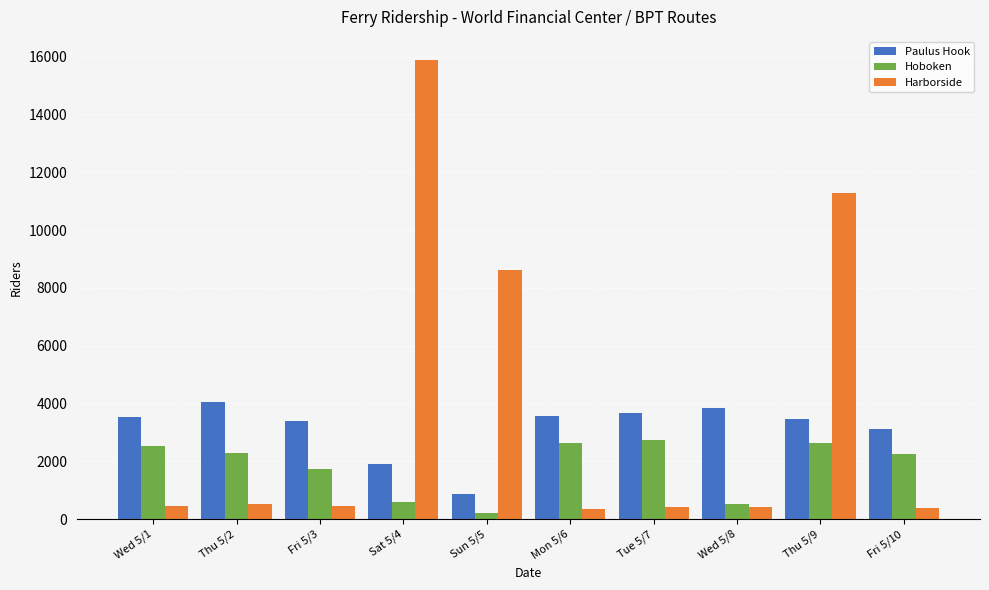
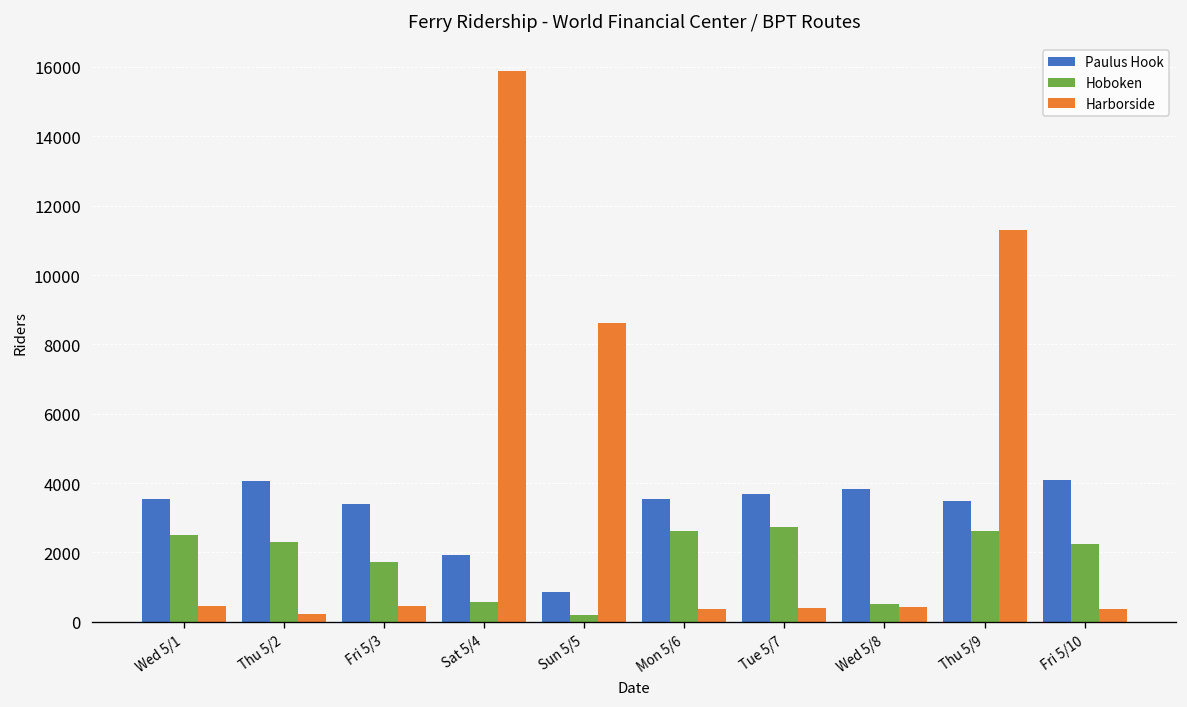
  {
    "Paulus Hook": {
      "Wed 5/1": 3500,
      "Thu 5/2": 4100,
      "Fri 5/3": 3400,
      "Sat 5/4": 1900,
      "Sun 5/5": 900,
      "Mon 5/6": 3600,
      "Tue 5/7": 3700,
      "Wed 5/8": 3800,
      "Thu 5/9": 3500,
-     "Fri 5/10": 3100
+     "Fri 5/10": 4100
    },
    "Hoboken": {
      "Wed 5/1": 2500,
      "Thu 5/2": 2300,
      "Fri 5/3": 1700,
      "Sat 5/4": 600,
      "Sun 5/5": 200,
      "Mon 5/6": 2600,
      "Tue 5/7": 2700,
      "Wed 5/8": 500,
      "Thu 5/9": 2600,
      "Fri 5/10": 2300
    },
    "Harborside": {
      "Wed 5/1": 500,
-     "Thu 5/2": 500,
+     "Thu 5/2": 200,
      "Fri 5/3": 500,
      "Sat 5/4": 15900,
      "Sun 5/5": 8600,
      "Mon 5/6": 400,
      "Tue 5/7": 400,
      "Wed 5/8": 400,
      "Thu 5/9": 11300,
      "Fri 5/10": 400
    }
  }
